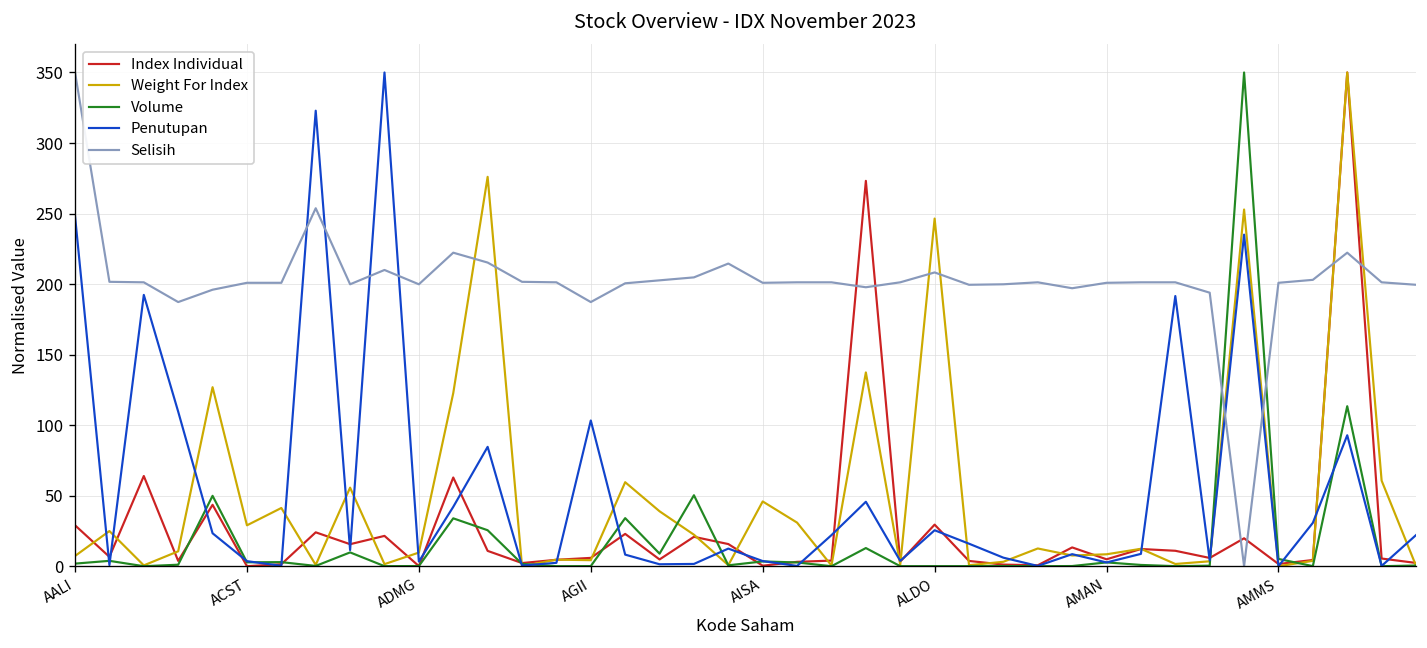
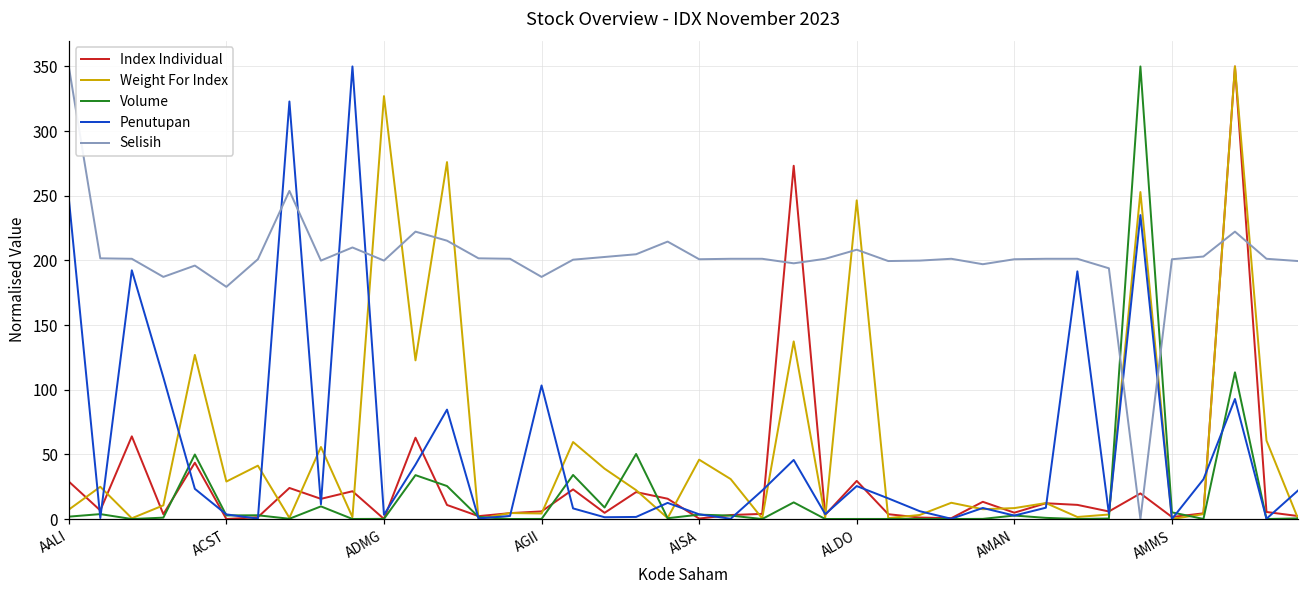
  {
    "Index Individual": {
      "AALI": 29,
      "ACST": 0,
      "AISA": 0,
      "ALDO": 29,
      "AMAN": 5
    },
    "Weight For Index": {
      "AALI": 7,
      "ACST": 29,
-     "ADMG": 10,
+     "ADMG": 327,
      "AISA": 46,
      "ALDO": 246,
      "AMAN": 8
    },
    "Volume": {
      "AALI": 2,
      "AGII": 0,
      "ALDO": 0,
      "AMMS": 5
    },
    "Penutupan": {
      "AALI": 248,
      "ADMG": 3,
      "AGII": 103,
      "ALDO": 25
    },
    "Selisih": {
      "AALI": 350,
-     "ACST": 201,
+     "ACST": 180,
      "ADMG": 200,
      "AGII": 187,
      "AISA": 201,
      "ALDO": 208,
      "AMAN": 201,
      "AMMS": 201
    }
  }
